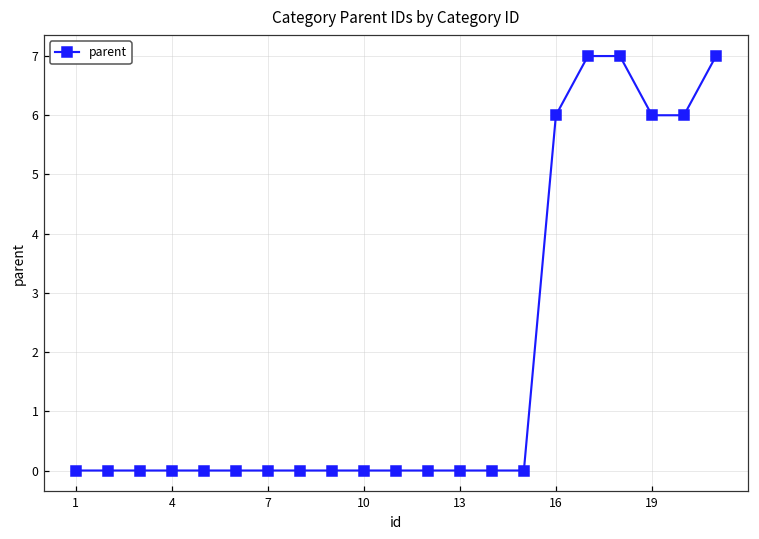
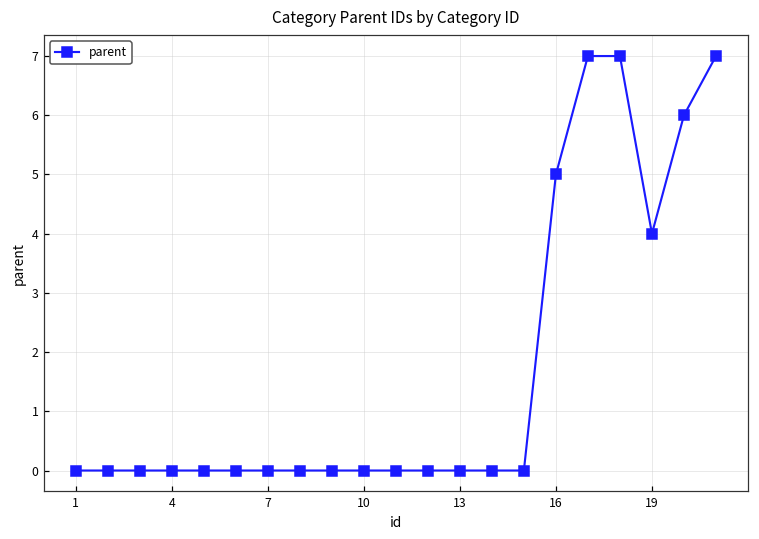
  {
    "1": 0,
    "4": 0,
    "7": 0,
    "10": 0,
    "13": 0,
-   "16": 6,
-   "19": 6
+   "16": 5,
+   "19": 4
  }
